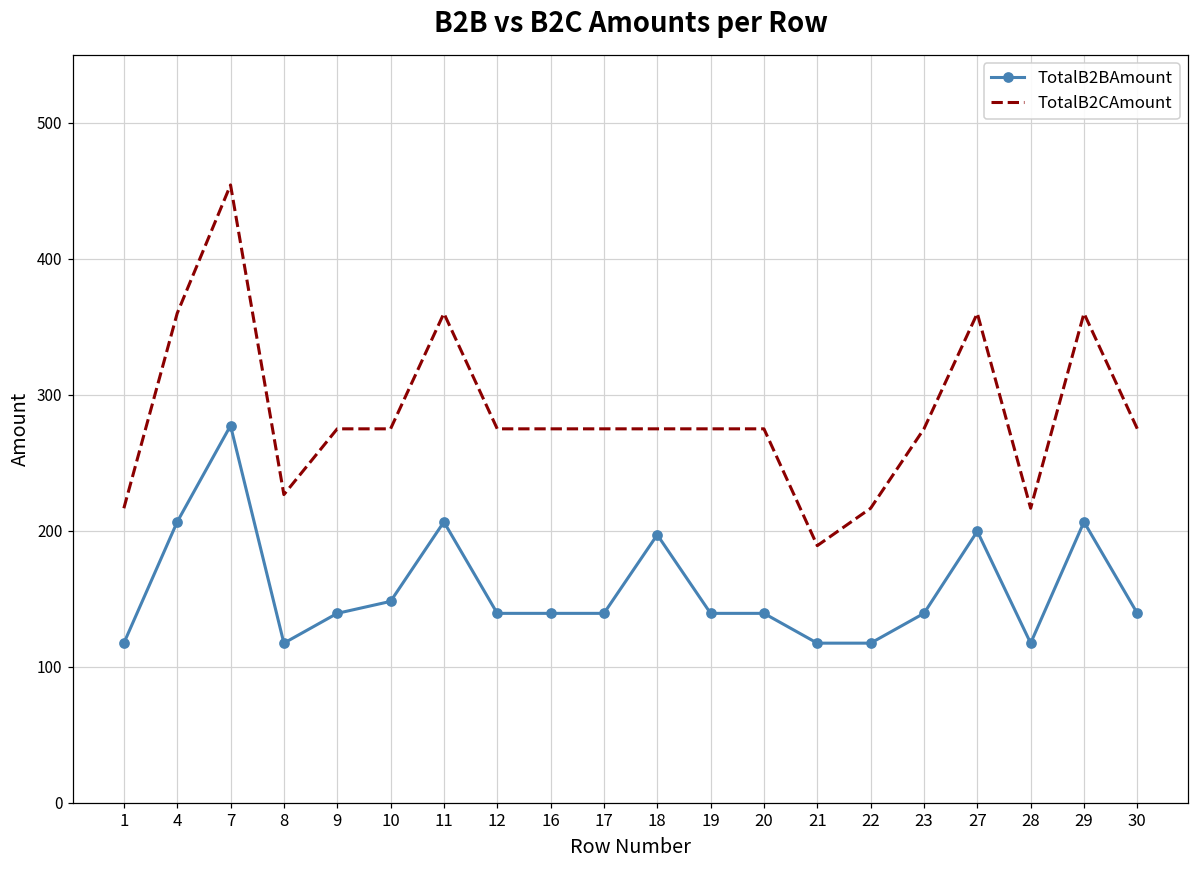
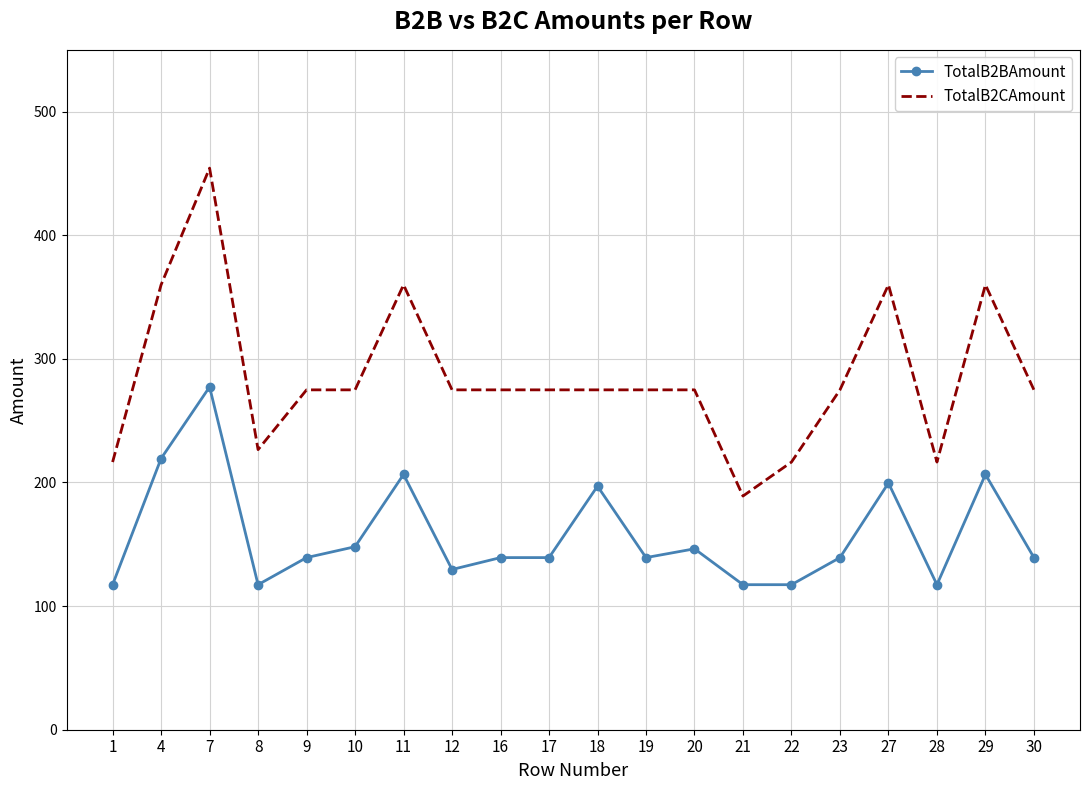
  {
    "TotalB2BAmount": {
      "1": 117,
-     "4": 207,
+     "4": 219,
      "7": 277,
      "8": 117,
      "9": 139,
      "10": 148,
      "11": 207,
-     "12": 139,
+     "12": 130,
      "16": 139,
      "17": 139,
      "18": 197,
      "19": 139,
-     "20": 139,
+     "20": 146,
      "21": 117,
      "22": 117,
      "23": 139,
      "27": 200,
      "28": 117,
      "29": 207,
      "30": 139
    },
    "TotalB2CAmount": {
      "1": 217,
      "4": 360,
      "7": 454,
      "8": 227,
      "9": 275,
      "10": 275,
      "11": 360,
      "12": 275,
      "16": 275,
      "17": 275,
      "18": 275,
      "19": 275,
      "20": 275,
      "21": 189,
      "22": 217,
      "23": 275,
      "27": 360,
      "28": 217,
      "29": 360,
      "30": 275
    }
  }
